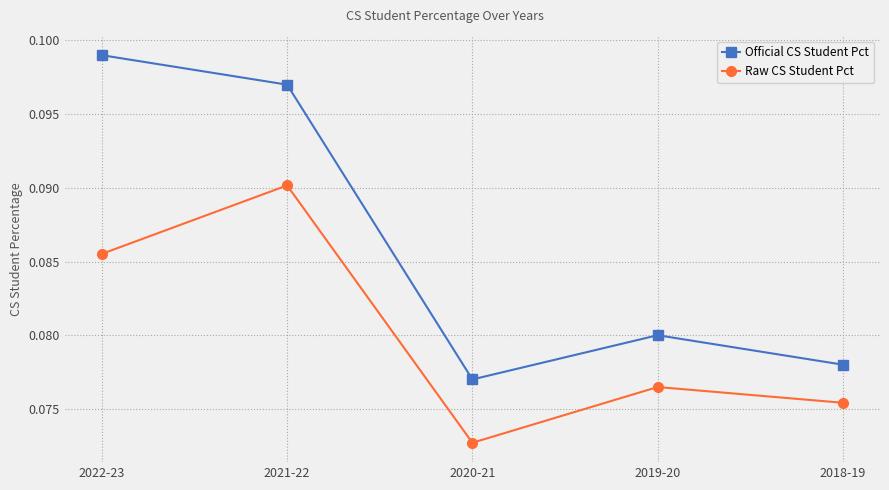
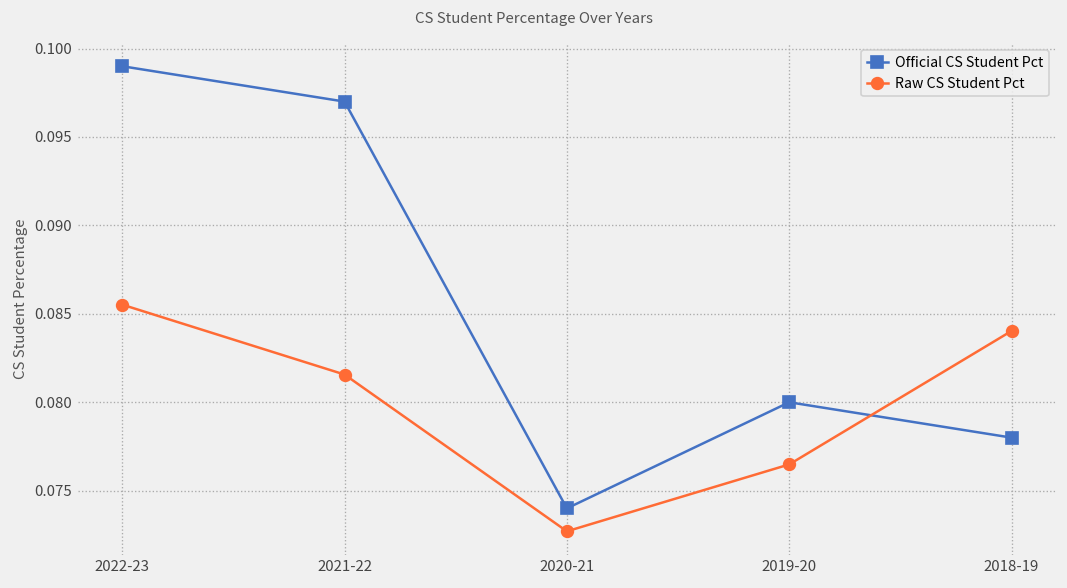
  {
    "Official CS Student Pct": {
      "2022-23": 0.099,
      "2021-22": 0.097,
-     "2020-21": 0.077,
+     "2020-21": 0.074,
      "2019-20": 0.080,
      "2018-19": 0.078
    },
    "Raw CS Student Pct": {
      "2022-23": 0.0855,
-     "2021-22": 0.0902,
+     "2021-22": 0.0816,
      "2020-21": 0.0727,
      "2019-20": 0.0765,
-     "2018-19": 0.0754
+     "2018-19": 0.0840
    }
  }
